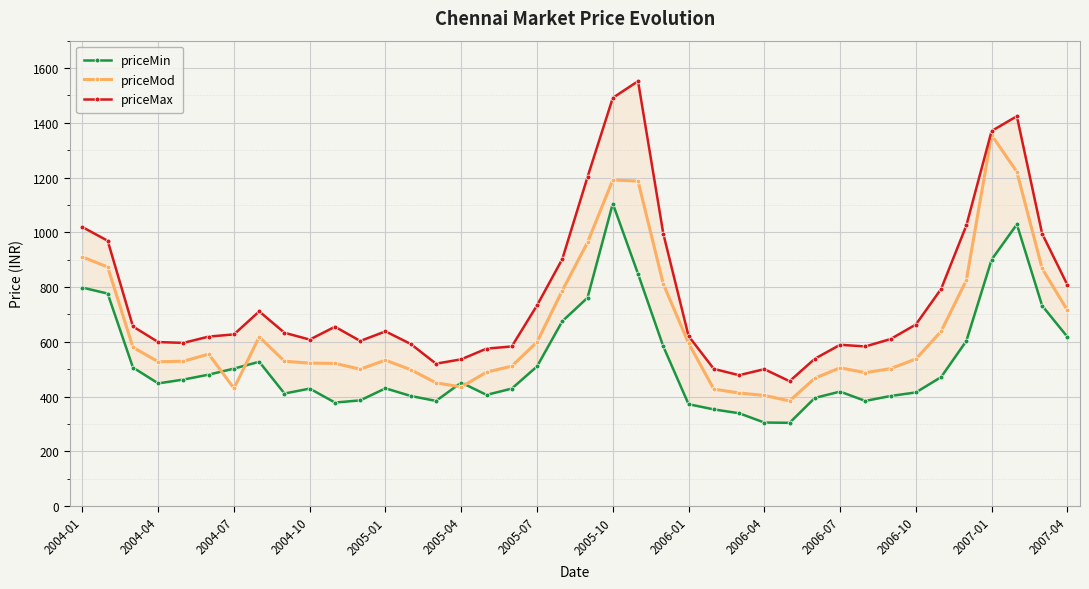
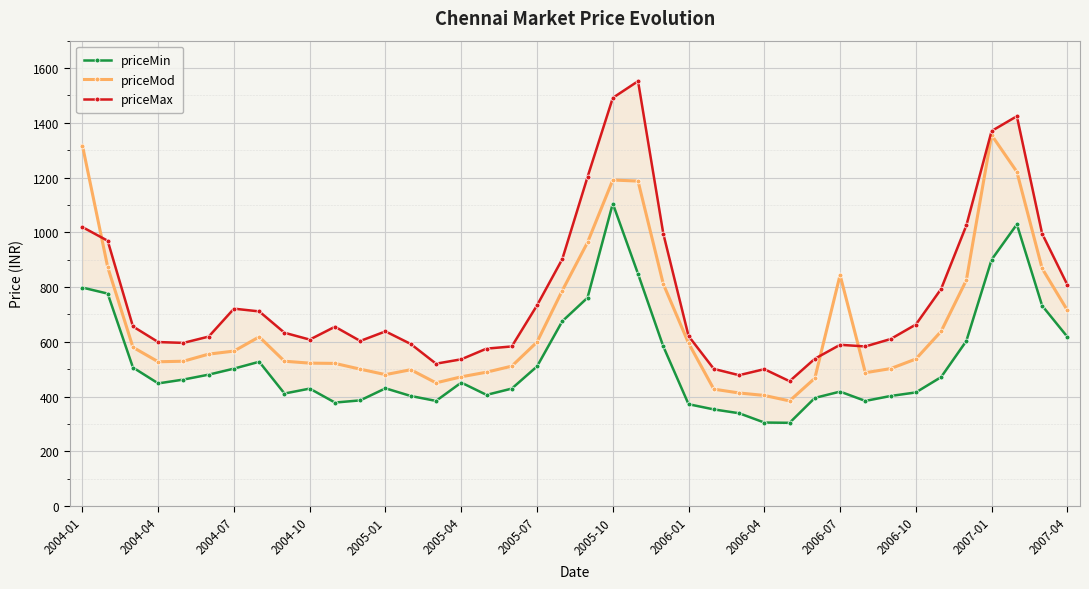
  {
    "priceMin": {
      "2004-01": 800,
      "2004-04": 450,
      "2004-07": 500,
      "2004-10": 430,
      "2005-01": 430,
      "2005-04": 450,
      "2005-07": 510,
      "2005-10": 1110,
      "2006-01": 370,
      "2006-04": 310,
      "2006-07": 420,
      "2006-10": 420,
      "2007-01": 900,
      "2007-04": 620
    },
    "priceMod": {
-     "2004-01": 910,
+     "2004-01": 1320,
      "2004-04": 530,
-     "2004-07": 430,
+     "2004-07": 570,
      "2004-10": 520,
-     "2005-01": 530,
-     "2005-04": 440,
+     "2005-01": 480,
+     "2005-04": 470,
      "2005-07": 600,
      "2005-10": 1190,
      "2006-01": 600,
      "2006-04": 400,
-     "2006-07": 510,
+     "2006-07": 840,
      "2006-10": 540,
      "2007-01": 1360,
      "2007-04": 720
    },
    "priceMax": {
      "2004-01": 1020,
      "2004-04": 600,
-     "2004-07": 630,
+     "2004-07": 720,
      "2004-10": 610,
      "2005-01": 640,
      "2005-04": 540,
      "2005-07": 730,
      "2005-10": 1490,
      "2006-01": 620,
      "2006-04": 500,
      "2006-07": 590,
      "2006-10": 660,
      "2007-01": 1370,
      "2007-04": 810
    }
  }
